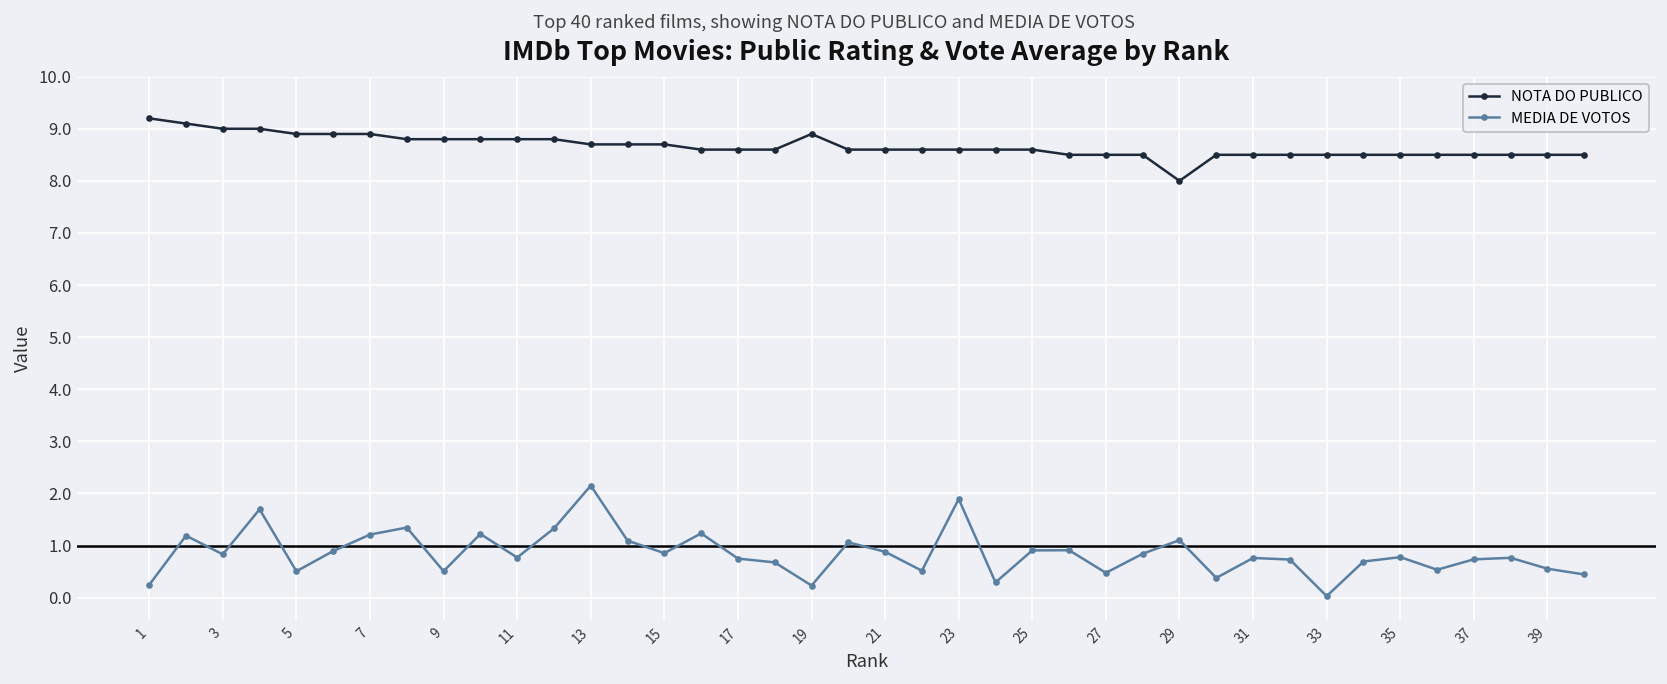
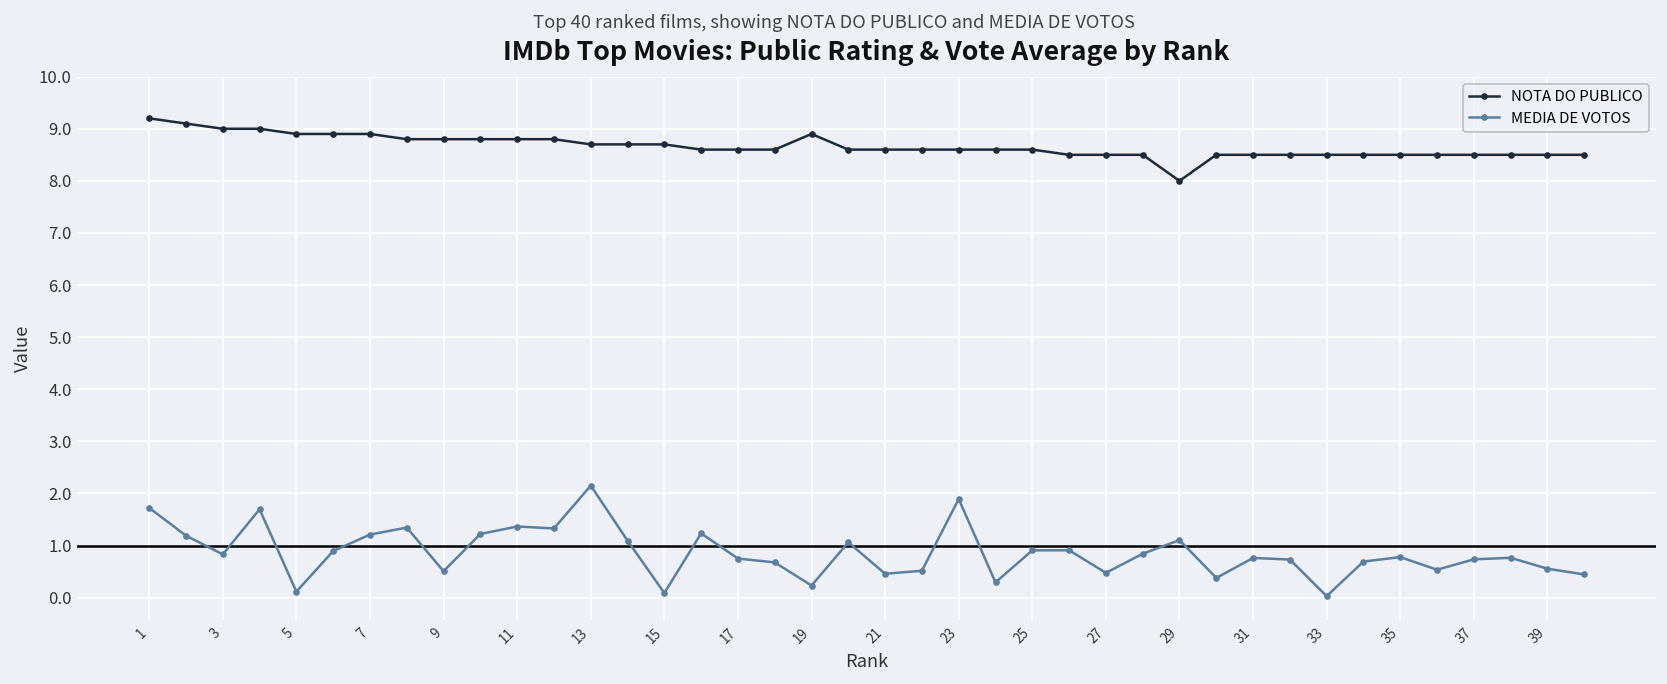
  {
    "NOTA DO PUBLICO": {
      "1": 9.2,
      "3": 9.0,
      "5": 8.9,
      "7": 8.9,
      "9": 8.8,
      "11": 8.8,
      "13": 8.7,
      "15": 8.7,
      "17": 8.6,
      "19": 8.9,
      "21": 8.6,
      "23": 8.6,
      "25": 8.6,
      "27": 8.5,
      "29": 8.0,
      "31": 8.5,
      "33": 8.5,
      "35": 8.5,
      "37": 8.5,
      "39": 8.5
    },
    "MEDIA DE VOTOS": {
-     "1": 0.2,
+     "1": 1.7,
      "3": 0.8,
-     "5": 0.5,
+     "5": 0.1,
      "7": 1.2,
      "9": 0.5,
-     "11": 0.8,
+     "11": 1.4,
      "13": 2.2,
-     "15": 0.9,
+     "15": 0.1,
      "17": 0.8,
      "19": 0.2,
-     "21": 0.9,
+     "21": 0.5,
      "23": 1.9,
      "25": 0.9,
      "27": 0.5,
      "29": 1.1,
      "31": 0.8,
      "33": 0.0,
      "35": 0.8,
      "37": 0.7,
      "39": 0.6
    }
  }
